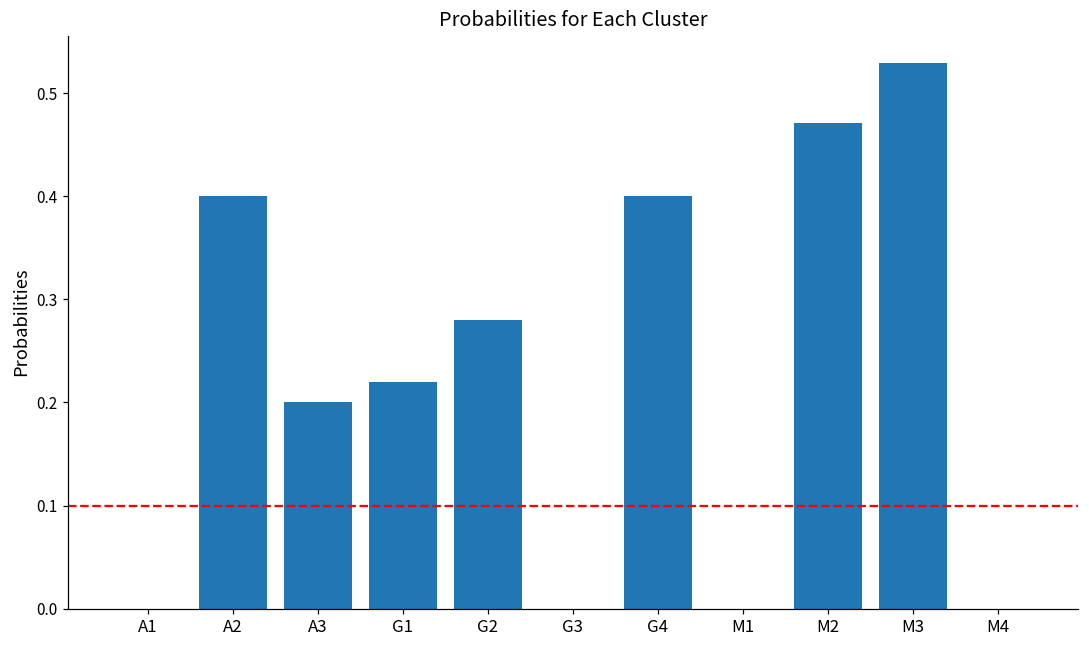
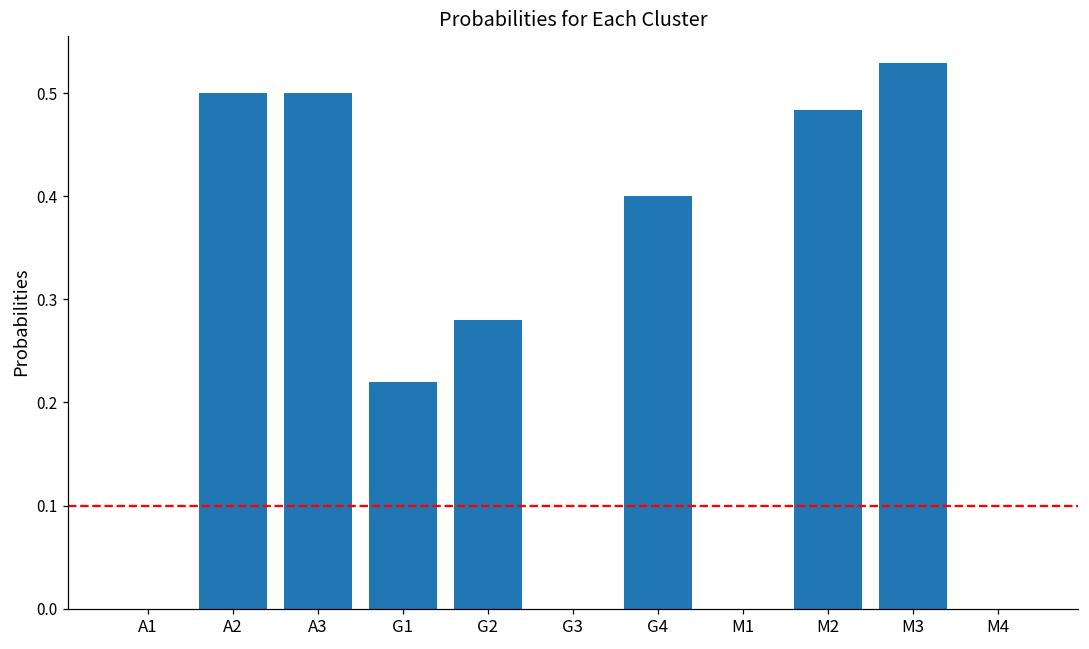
  {
    "A1": 0.00,
-   "A2": 0.4,
-   "A3": 0.2,
+   "A2": 0.5,
+   "A3": 0.5,
    "G1": 0.22,
    "G2": 0.28,
    "G3": 0.00,
    "G4": 0.40,
    "M1": 0.00,
-   "M2": 0.47,
+   "M2": 0.48,
    "M3": 0.53,
    "M4": 0.00
  }
